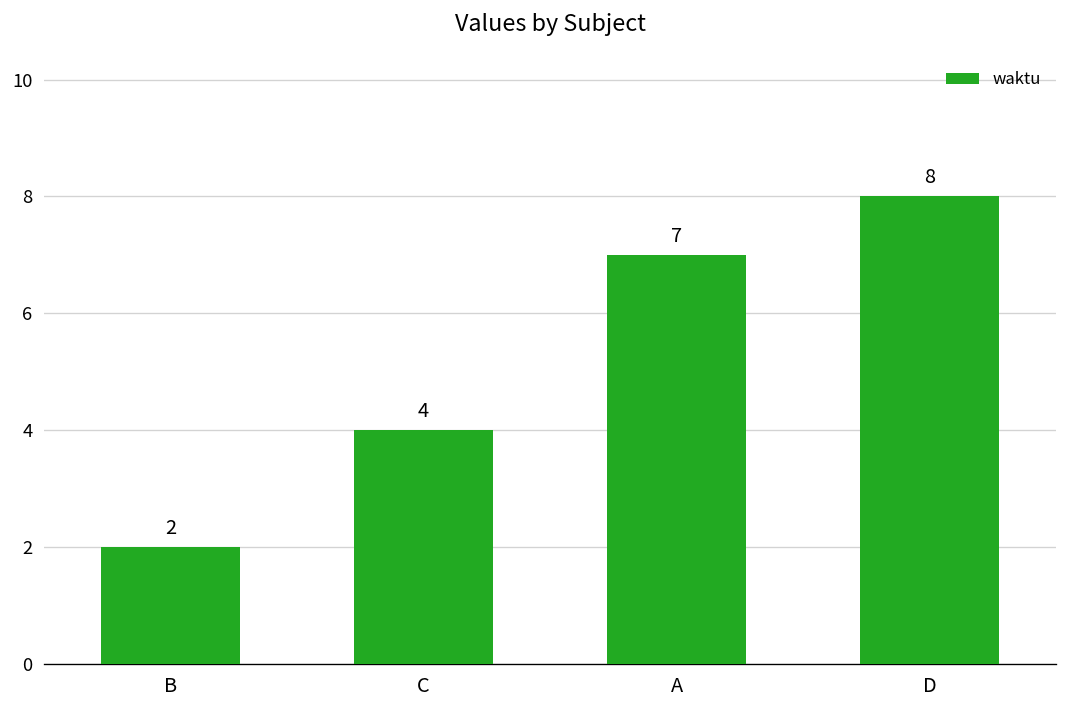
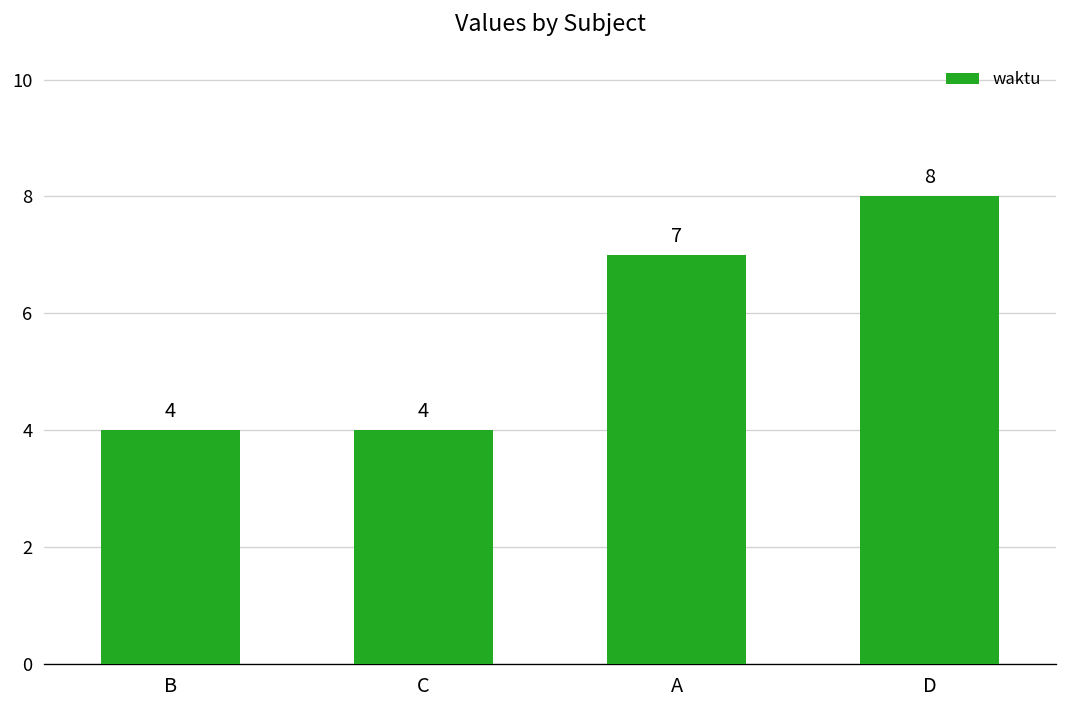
  {
-   "B": 2,
+   "B": 4,
    "C": 4,
    "A": 7,
    "D": 8
  }
